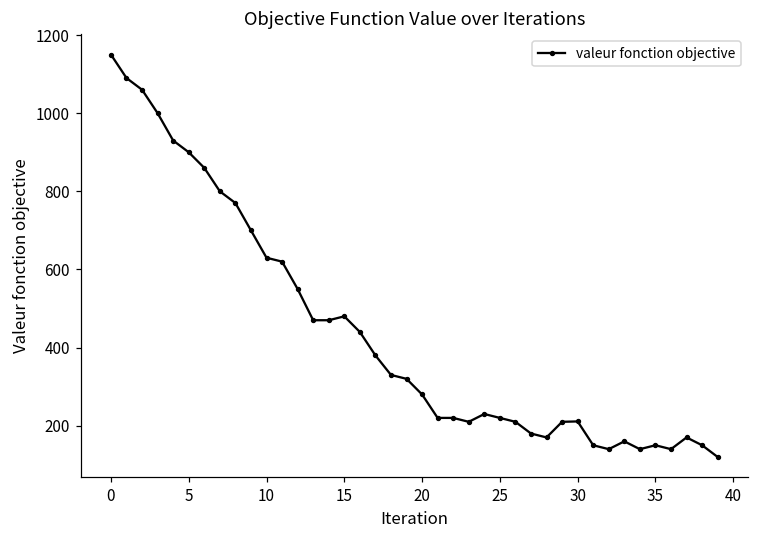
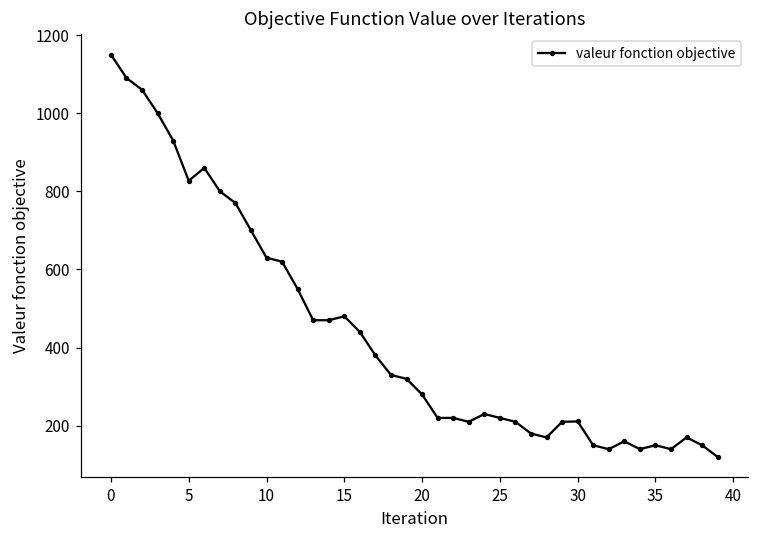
  {
    "0": 1150,
-   "5": 900,
+   "5": 830,
    "10": 630,
    "15": 480,
    "20": 280,
    "25": 220,
    "30": 210,
    "35": 150
  }
